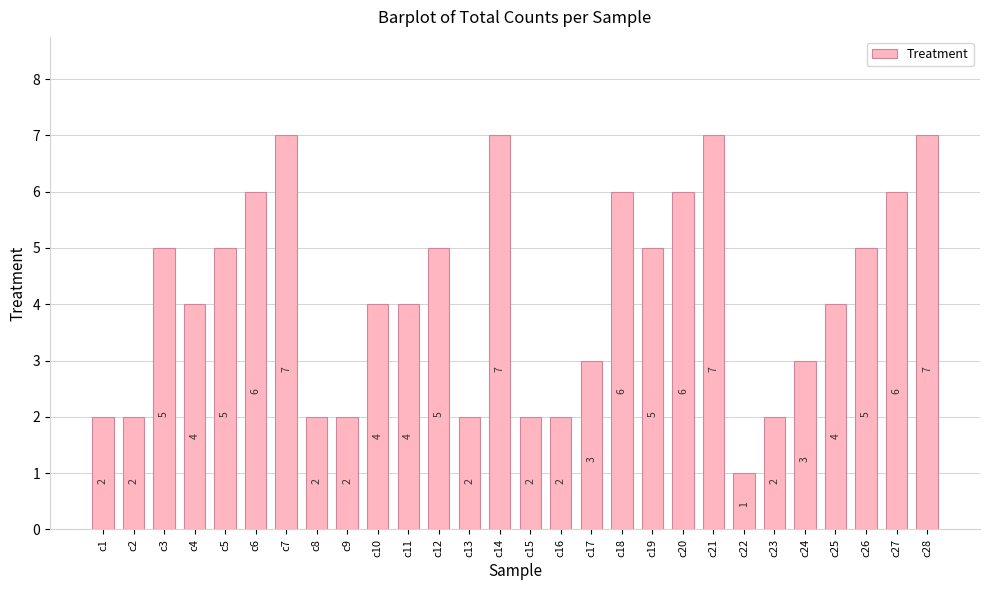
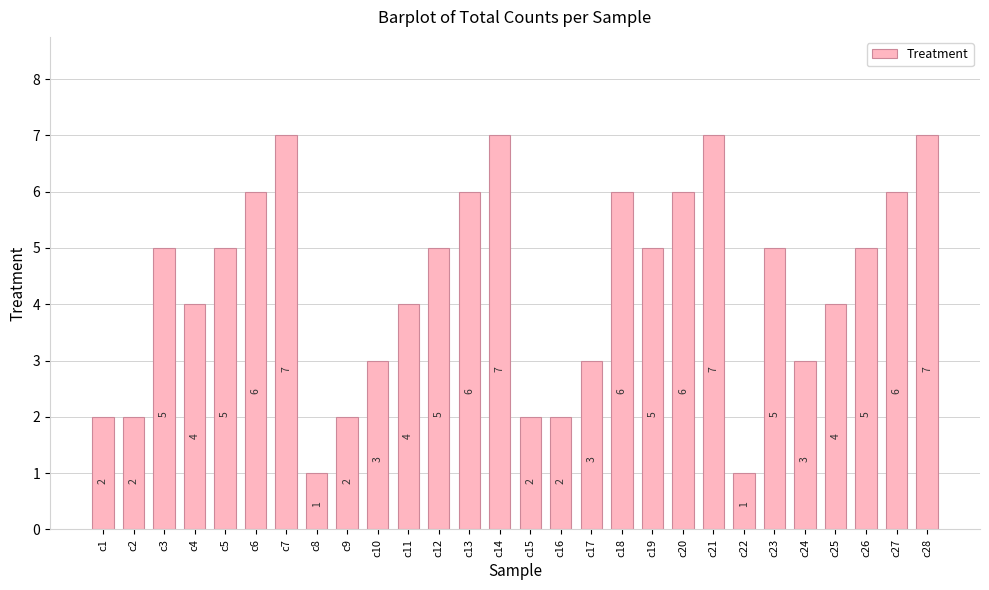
  {
    "c1": 2,
    "c2": 2,
    "c3": 5,
    "c4": 4,
    "c5": 5,
    "c6": 6,
    "c7": 7,
-   "c8": 2,
+   "c8": 1,
    "c9": 2,
-   "c10": 4,
+   "c10": 3,
    "c11": 4,
    "c12": 5,
-   "c13": 2,
+   "c13": 6,
    "c14": 7,
    "c15": 2,
    "c16": 2,
    "c17": 3,
    "c18": 6,
    "c19": 5,
    "c20": 6,
    "c21": 7,
    "c22": 1,
-   "c23": 2,
+   "c23": 5,
    "c24": 3,
    "c25": 4,
    "c26": 5,
    "c27": 6,
    "c28": 7
  }
